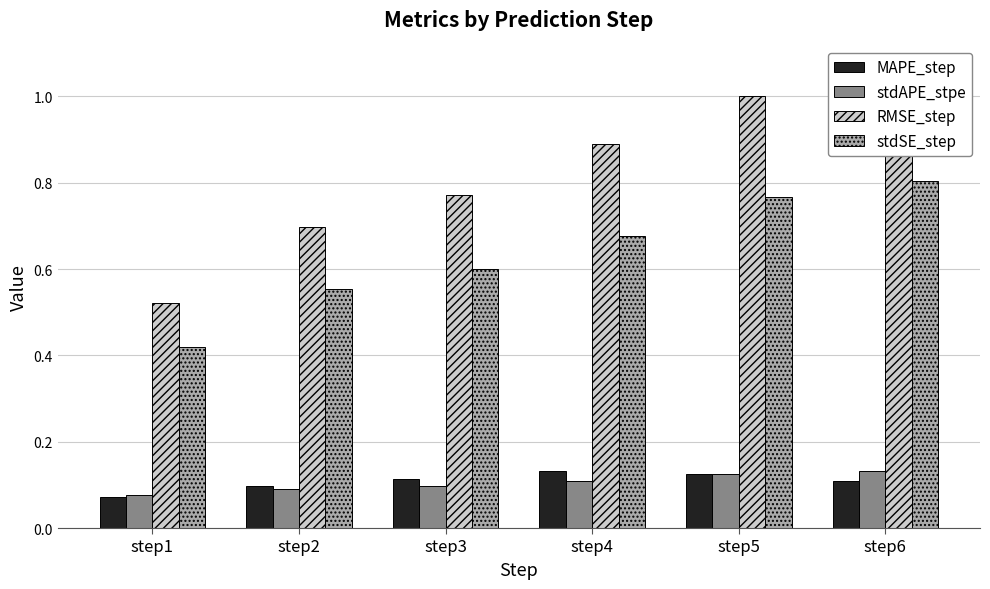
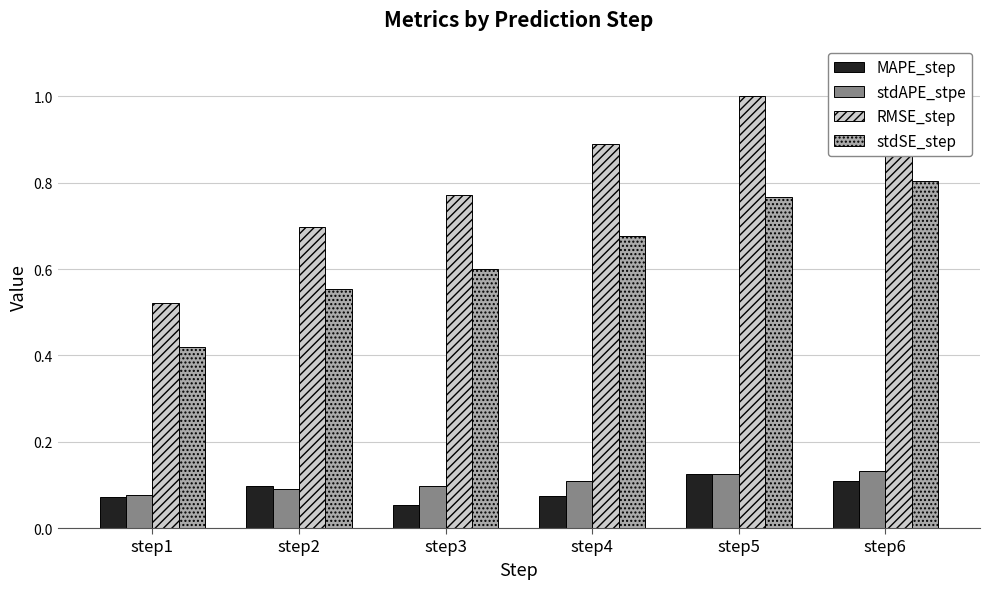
  {
    "MAPE_step": {
      "step1": 0.07,
      "step2": 0.10,
-     "step3": 0.11,
-     "step4": 0.13,
+     "step3": 0.05,
+     "step4": 0.07,
      "step5": 0.13,
      "step6": 0.11
    }
  }
